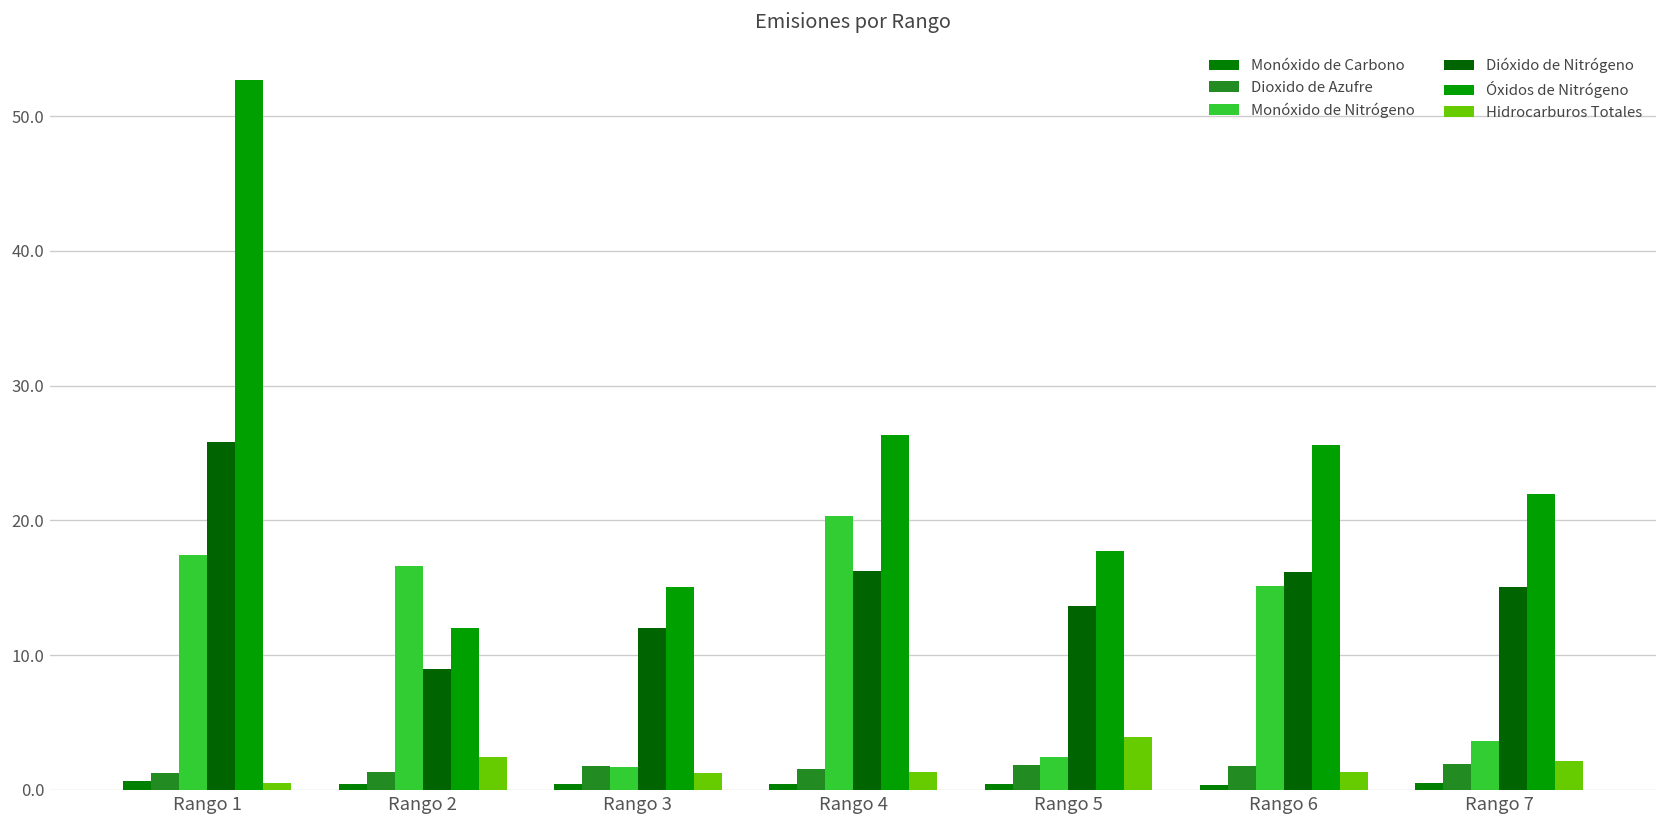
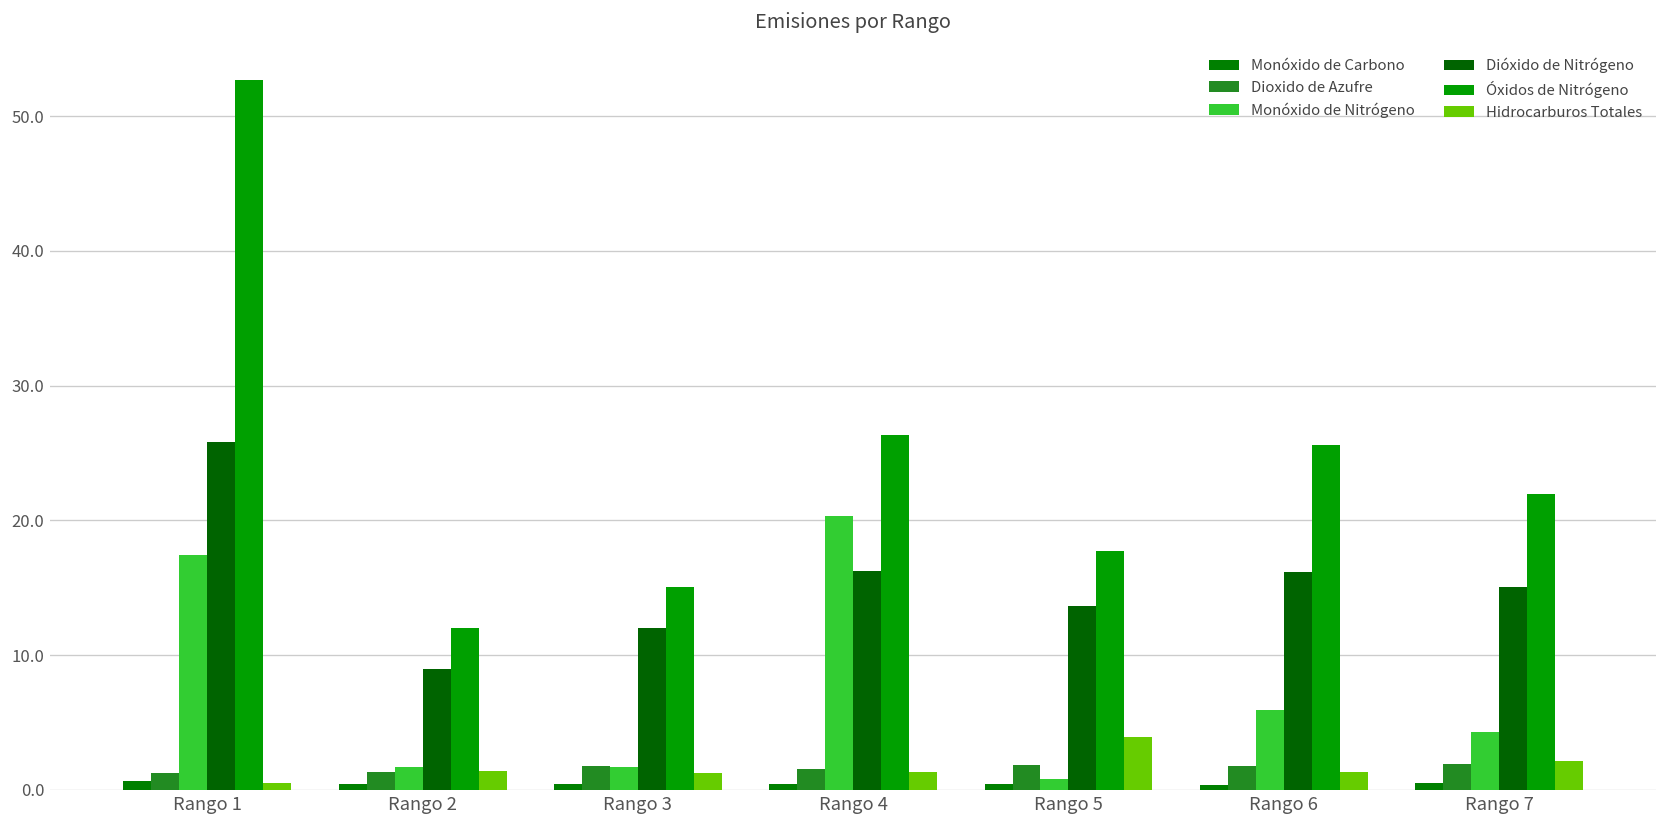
  {
    "Monóxido de Nitrógeno": {
      "Rango 1": 17.4,
-     "Rango 2": 16.6,
+     "Rango 2": 1.7,
      "Rango 3": 1.7,
      "Rango 4": 20.3,
-     "Rango 5": 2.4,
-     "Rango 6": 15.2,
-     "Rango 7": 3.6
+     "Rango 5": 0.8,
+     "Rango 6": 6.0,
+     "Rango 7": 4.3
    },
    "Hidrocarburos Totales": {
      "Rango 1": 0.5,
-     "Rango 2": 2.4,
+     "Rango 2": 1.4,
      "Rango 3": 1.3,
      "Rango 4": 1.4,
      "Rango 5": 3.9,
      "Rango 6": 1.3,
      "Rango 7": 2.1
    }
  }
